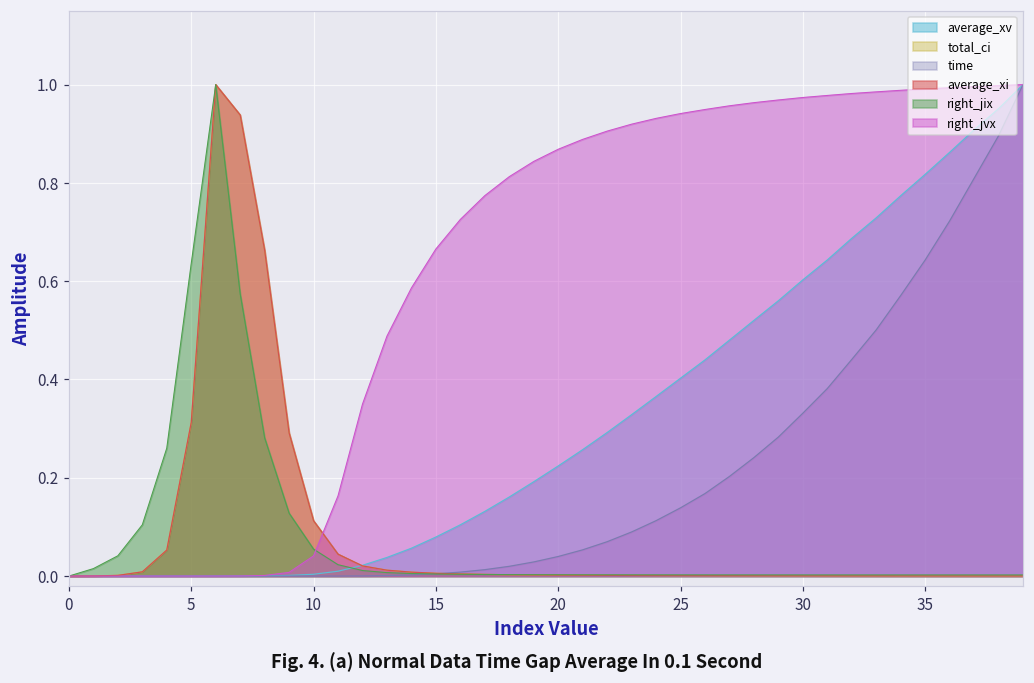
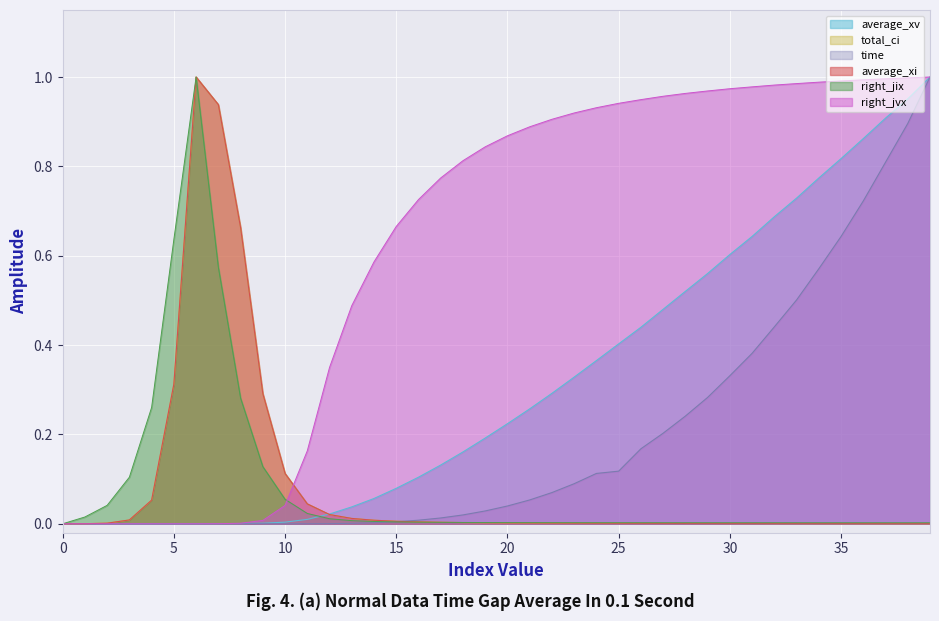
  {
    "average_xv": {
      "15": 0.08,
      "20": 0.22,
      "25": 0.40,
      "30": 0.60,
      "35": 0.82
    },
    "average_xi": {
      "5": 0.31,
      "10": 0.11
    },
    "time": {
      "20": 0.04,
-     "25": 0.14,
+     "25": 0.12,
      "30": 0.33,
      "35": 0.64
    },
    "right_jix": {
      "5": 0.64,
      "10": 0.05
    },
    "right_jvx": {
      "10": 0.04,
      "15": 0.67,
      "20": 0.87,
      "25": 0.94,
      "30": 0.97
    }
  }
